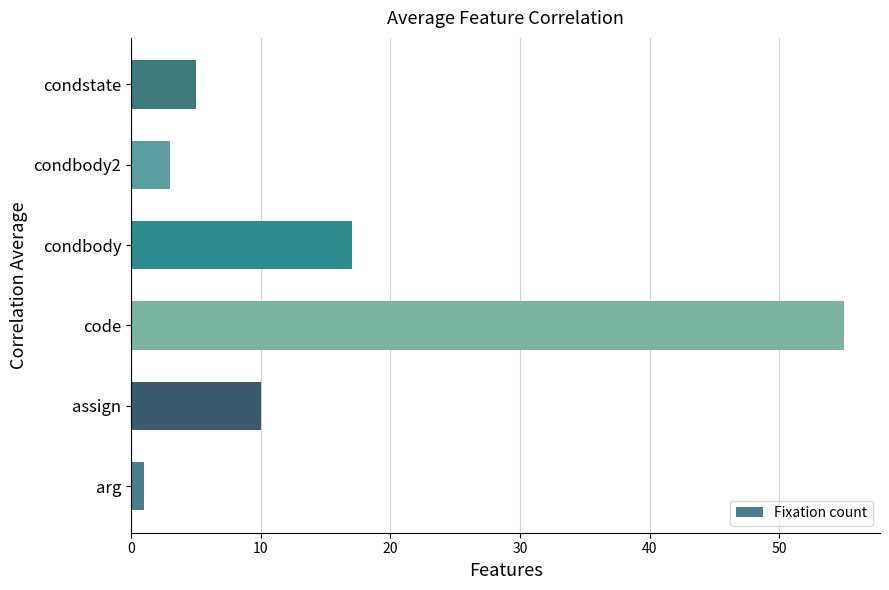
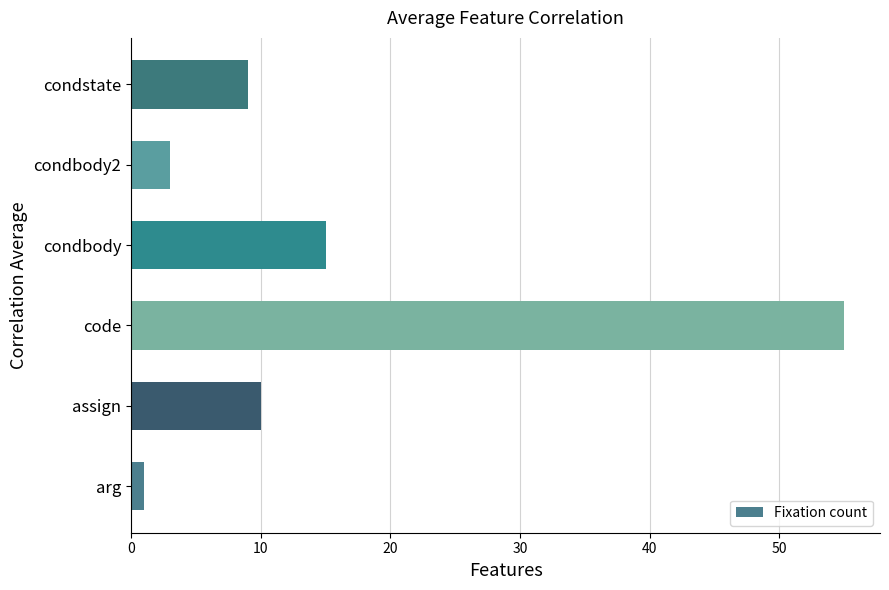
  {
-   "condstate": 5,
+   "condstate": 9,
    "condbody2": 3,
-   "condbody": 17,
+   "condbody": 15,
    "code": 55,
    "assign": 10,
    "arg": 1
  }
